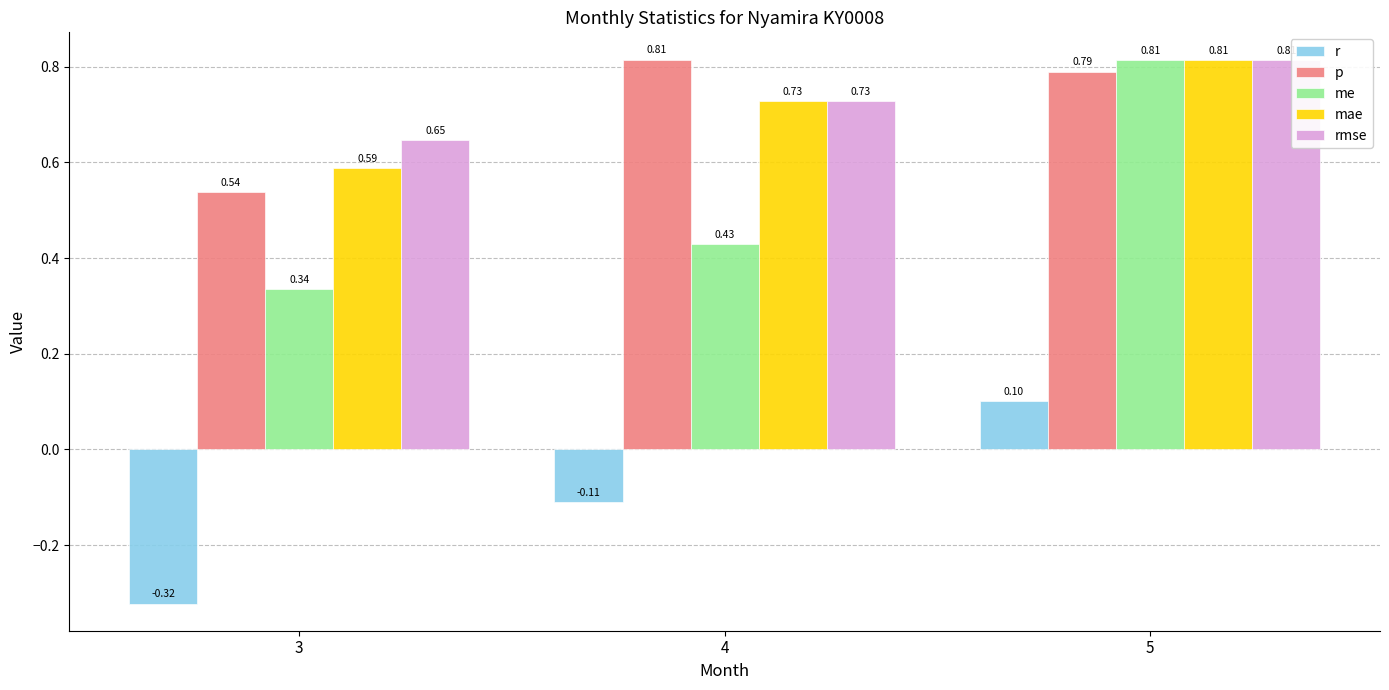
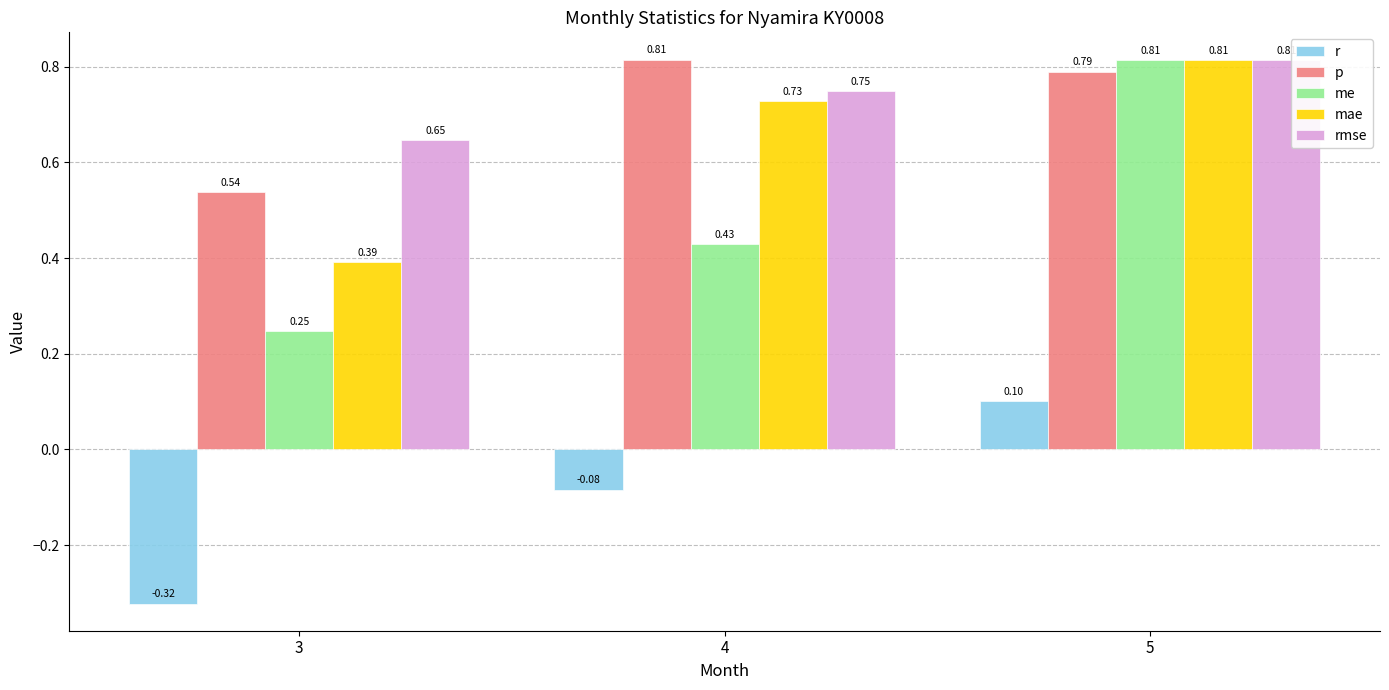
  {
    "r": {
      "3": -0.32,
-     "4": -0.11,
+     "4": -0.08,
      "5": 0.10
    },
    "p": {
      "3": 0.54,
      "4": 0.81,
      "5": 0.79
    },
    "me": {
-     "3": 0.34,
+     "3": 0.25,
      "4": 0.43,
      "5": 0.81
    },
    "mae": {
-     "3": 0.59,
+     "3": 0.39,
      "4": 0.73,
      "5": 0.81
    },
    "rmse": {
      "3": 0.65,
-     "4": 0.73
+     "4": 0.75
    }
  }
